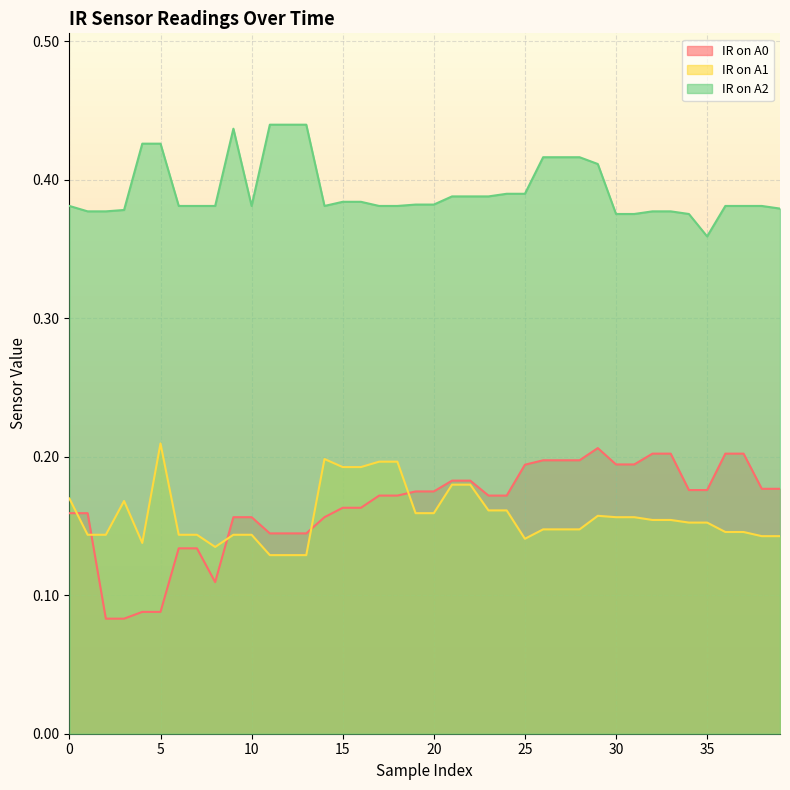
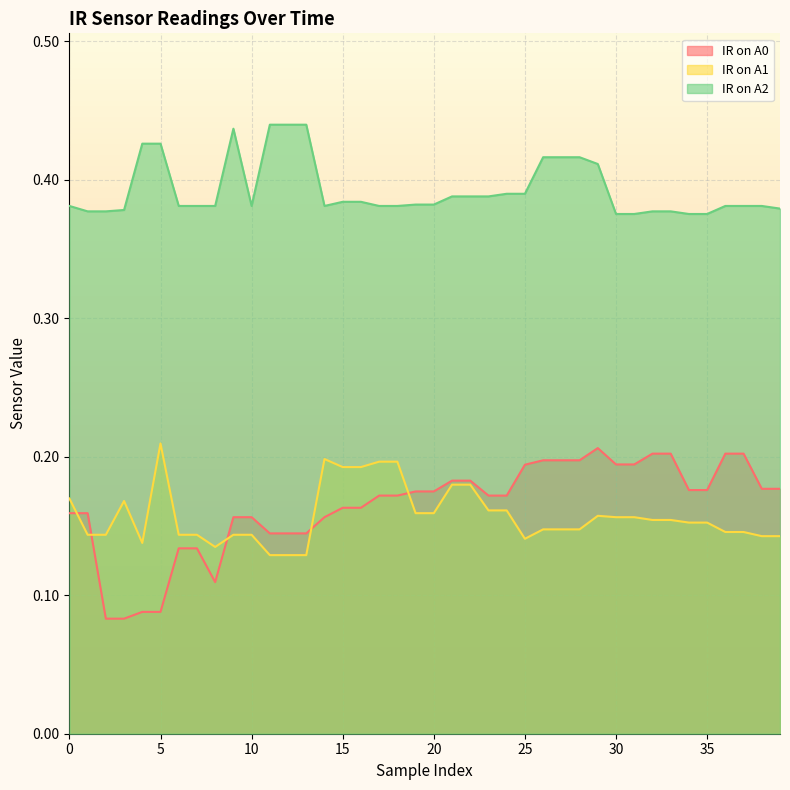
  {
    "IR on A0": {
      "0": 0.159,
      "5": 0.088,
      "10": 0.156,
      "15": 0.163,
      "20": 0.175,
      "25": 0.194,
      "30": 0.195,
      "35": 0.176
    },
    "IR on A1": {
      "0": 0.170,
      "5": 0.210,
      "10": 0.144,
      "15": 0.193,
      "20": 0.159,
      "25": 0.141,
      "30": 0.156,
      "35": 0.153
    },
    "IR on A2": {
      "0": 0.381,
      "5": 0.426,
      "10": 0.381,
      "15": 0.384,
      "20": 0.382,
      "25": 0.390,
      "30": 0.375,
-     "35": 0.359
+     "35": 0.375
    }
  }
